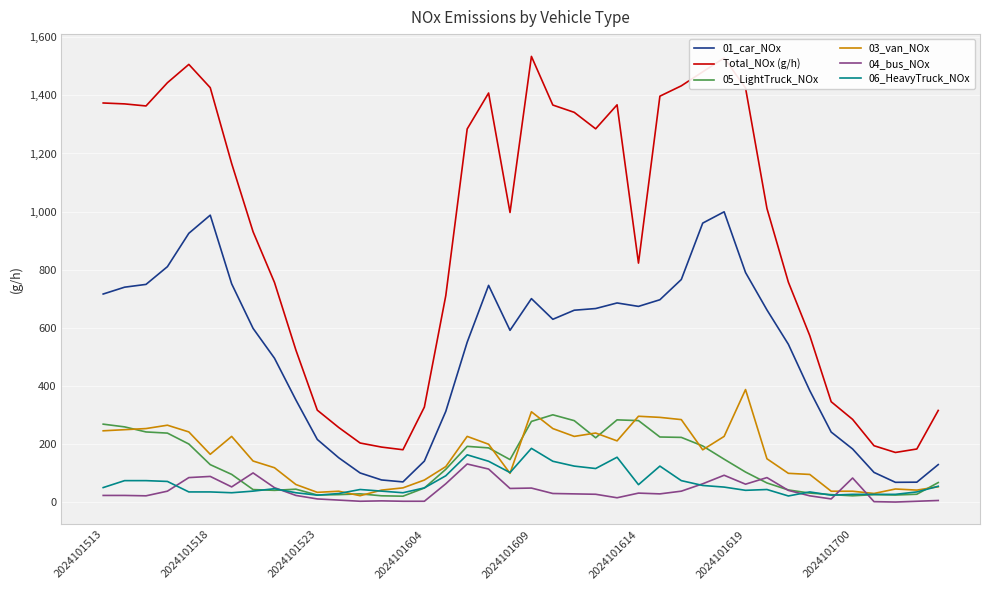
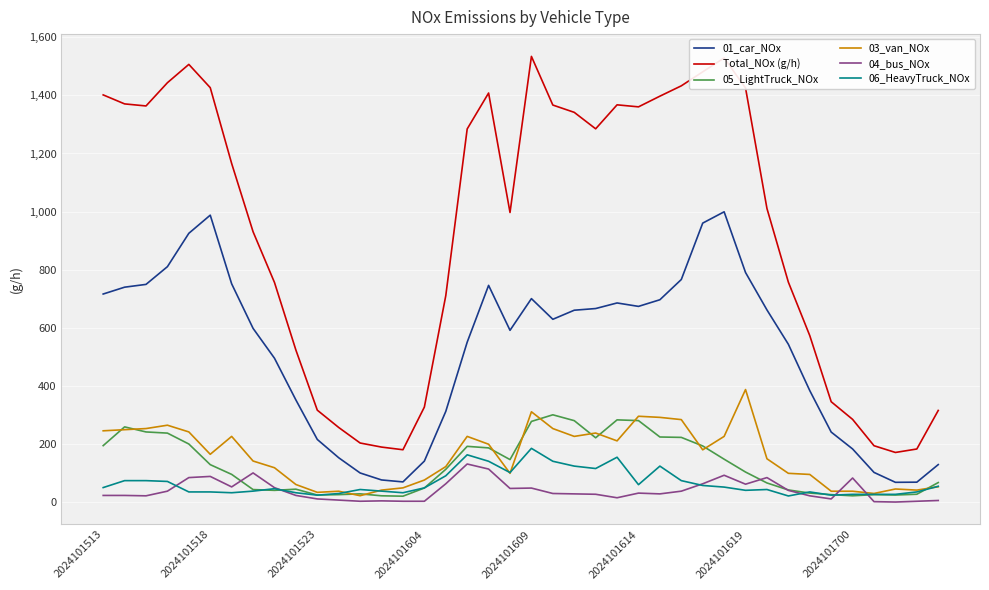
  {
    "01_car_NOx": {
      "2024101513": "720",
      "2024101518": "990",
      "2024101523": "220",
      "2024101604": "140",
      "2024101609": "700",
      "2024101614": "670",
      "2024101619": "790",
      "2024101700": "180"
    },
    "Total_NOx (g/h)": {
-     "2024101513": "1,370",
+     "2024101513": "1,400",
      "2024101518": "1,430",
      "2024101523": "320",
      "2024101604": "330",
      "2024101609": "1,530",
-     "2024101614": "820",
+     "2024101614": "1,360",
      "2024101700": "290"
    },
    "05_LightTruck_NOx": {
-     "2024101513": "270",
+     "2024101513": "200",
      "2024101518": "130",
      "2024101609": "280",
      "2024101614": "280",
      "2024101619": "100"
    },
    "03_van_NOx": {
      "2024101513": "250",
      "2024101518": "170",
      "2024101523": "30",
      "2024101604": "80",
      "2024101609": "310",
      "2024101614": "300",
      "2024101619": "390",
      "2024101700": "40"
    },
    "04_bus_NOx": {
      "2024101513": "20",
      "2024101518": "90",
      "2024101523": "10",
      "2024101604": "0",
      "2024101609": "50",
      "2024101614": "30",
      "2024101619": "60",
      "2024101700": "80"
    },
    "06_HeavyTruck_NOx": {
      "2024101513": "50",
      "2024101518": "40",
      "2024101609": "190",
      "2024101614": "60",
      "2024101619": "40"
    }
  }
